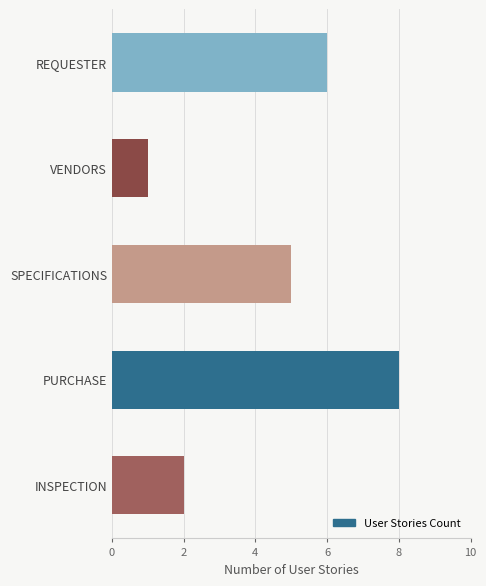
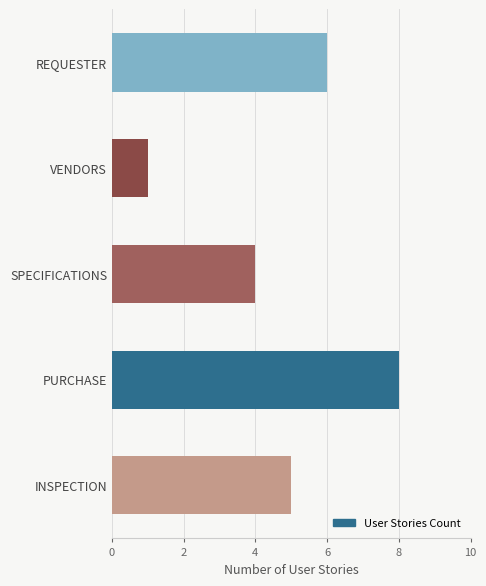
  {
    "REQUESTER": 6,
    "VENDORS": 1,
-   "SPECIFICATIONS": 5,
+   "SPECIFICATIONS": 4,
    "PURCHASE": 8,
-   "INSPECTION": 2
+   "INSPECTION": 5
  }
